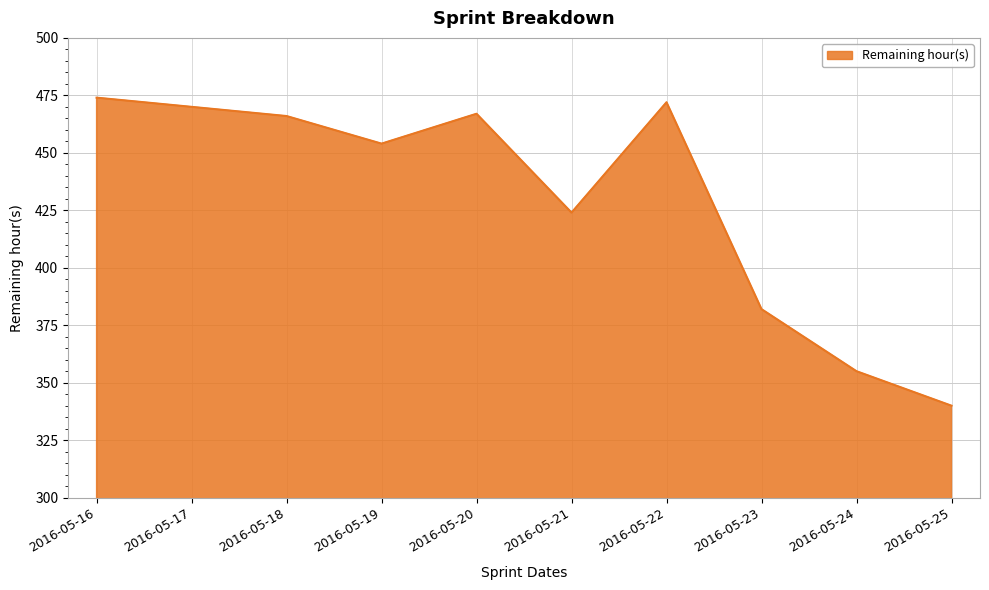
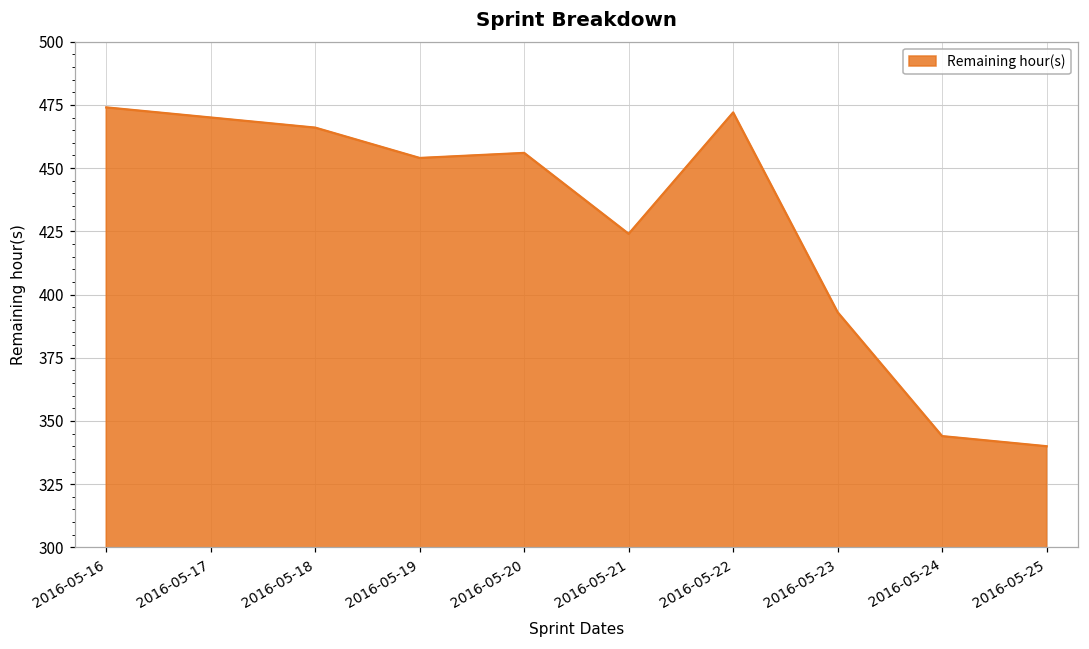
  {
    "2016-05-16": 474,
    "2016-05-17": 470,
    "2016-05-18": 466,
    "2016-05-19": 454,
-   "2016-05-20": 467,
+   "2016-05-20": 456,
    "2016-05-21": 424,
    "2016-05-22": 472,
-   "2016-05-23": 382,
-   "2016-05-24": 355,
+   "2016-05-23": 393,
+   "2016-05-24": 344,
    "2016-05-25": 340
  }
